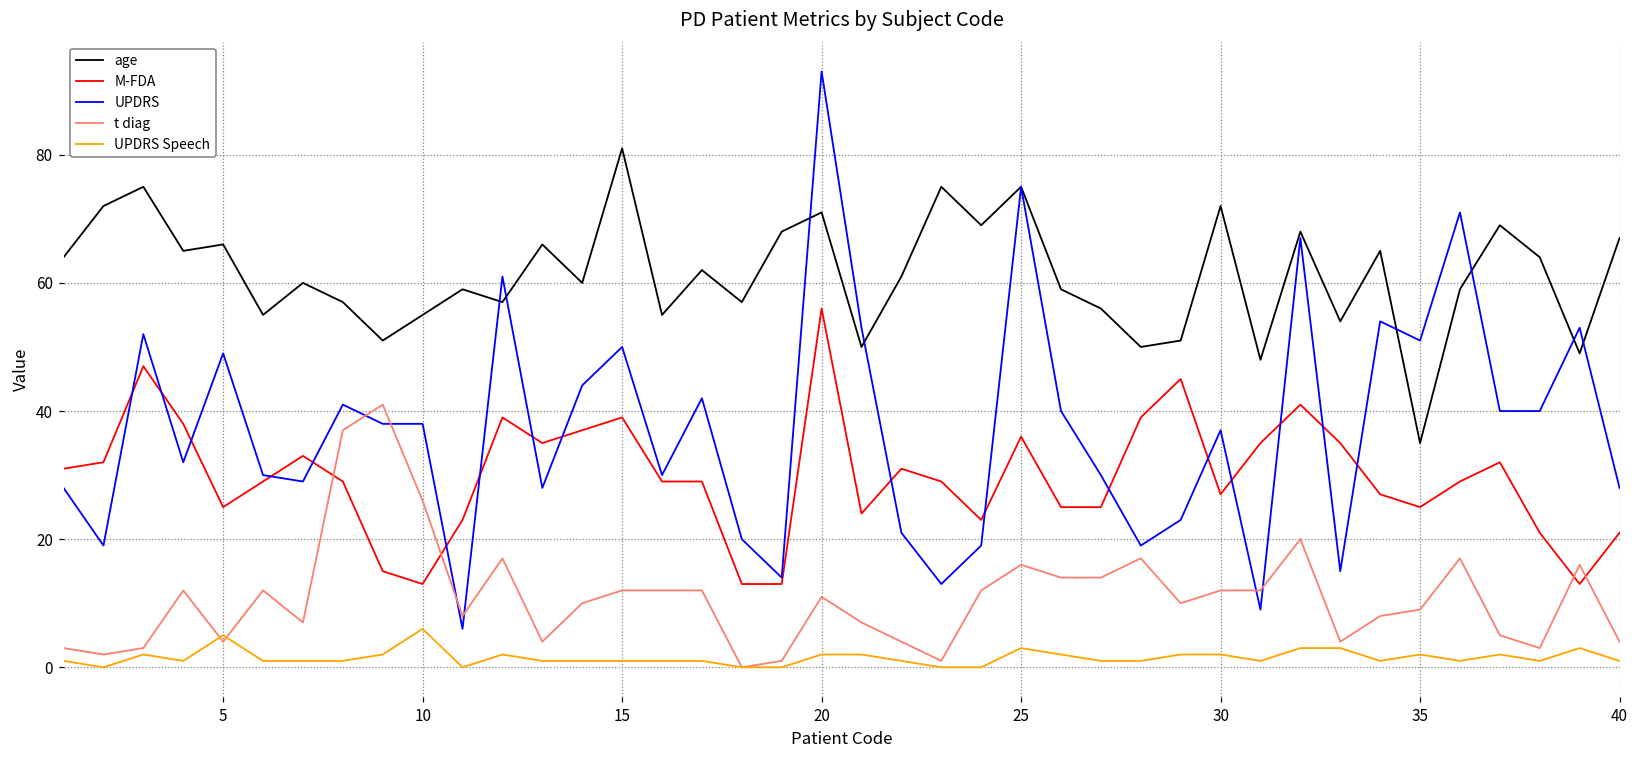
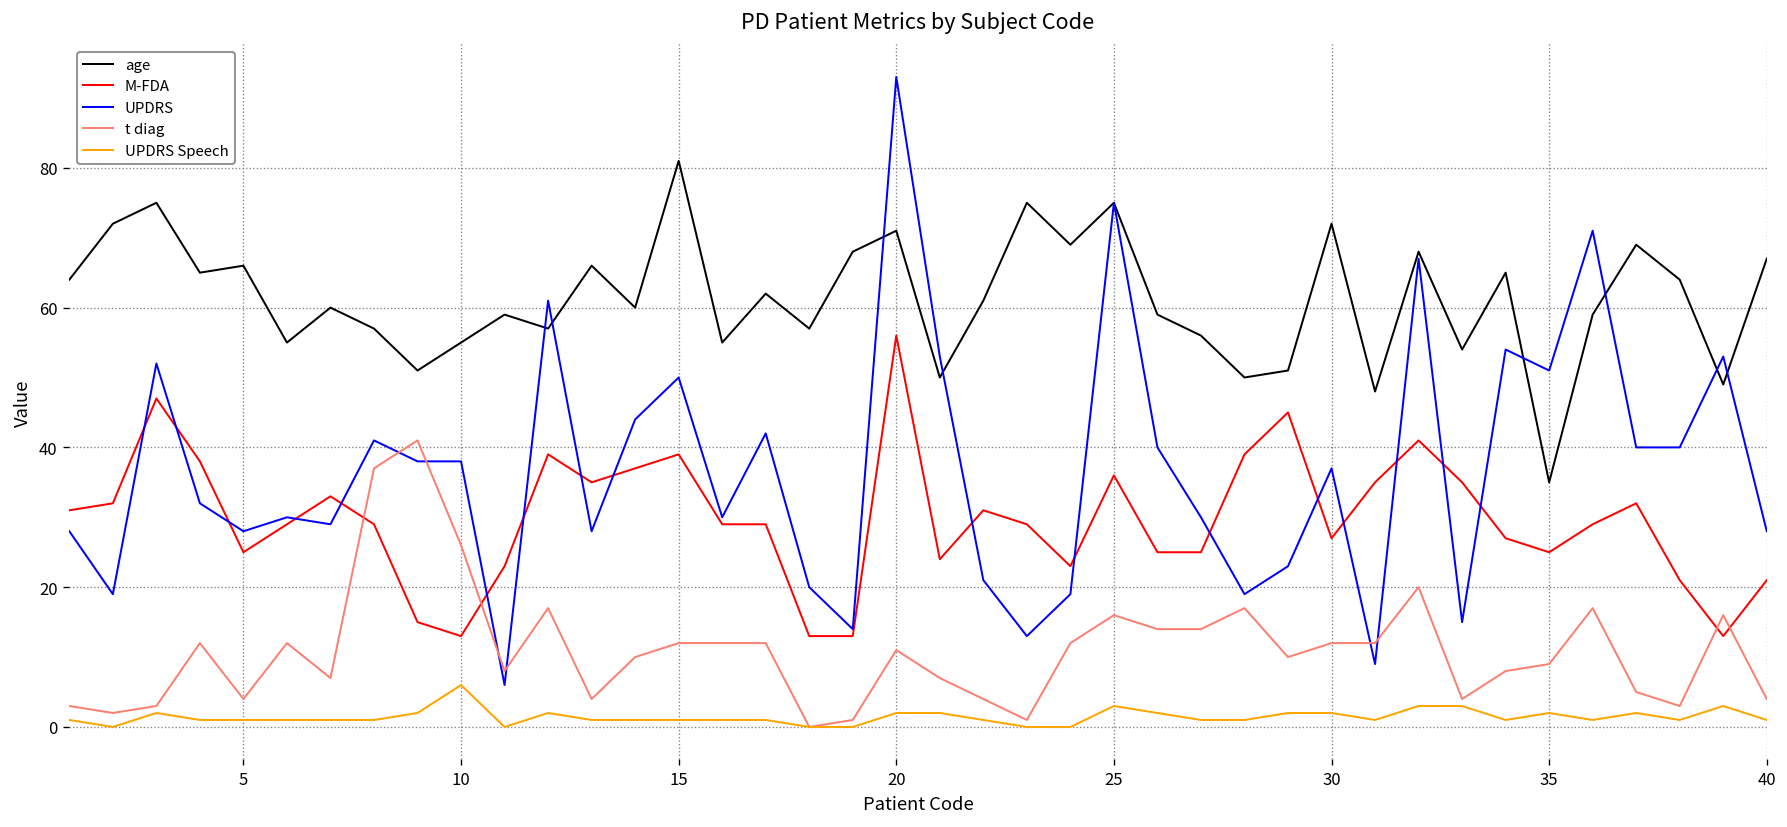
  {
    "age": {
      "5": 66,
      "10": 55,
      "15": 81,
      "20": 71,
      "30": 72,
      "35": 35,
      "40": 67
    },
    "M-FDA": {
      "5": 25,
      "10": 13,
      "15": 39,
      "20": 56,
      "25": 36,
      "30": 27,
      "35": 25,
      "40": 21
    },
    "UPDRS": {
-     "5": 49,
+     "5": 28,
      "10": 38,
      "15": 50,
      "20": 93,
      "30": 37,
      "35": 51,
      "40": 28
    },
    "t diag": {
      "5": 4,
      "10": 26,
      "15": 12,
      "20": 11,
      "25": 16,
      "30": 12,
      "35": 9,
      "40": 4
    },
    "UPDRS Speech": {
-     "5": 5,
+     "5": 1,
      "10": 6,
      "15": 1,
      "20": 2,
      "25": 3,
      "30": 2,
      "35": 2,
      "40": 1
    }
  }
